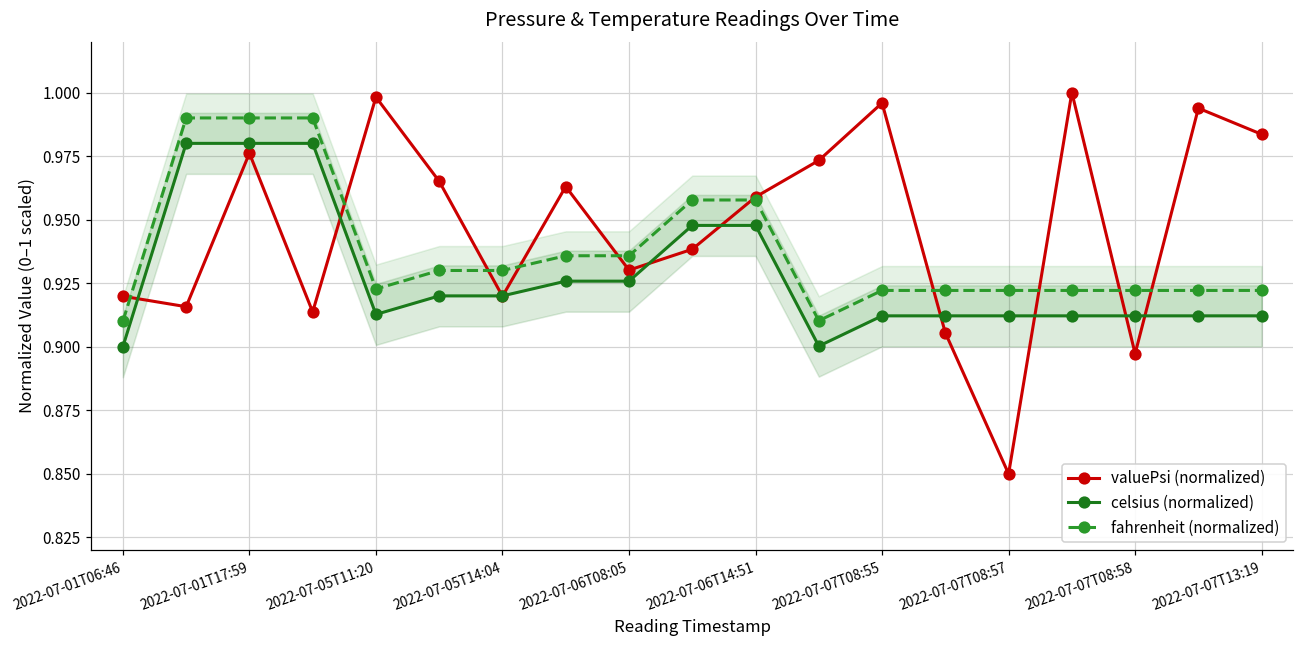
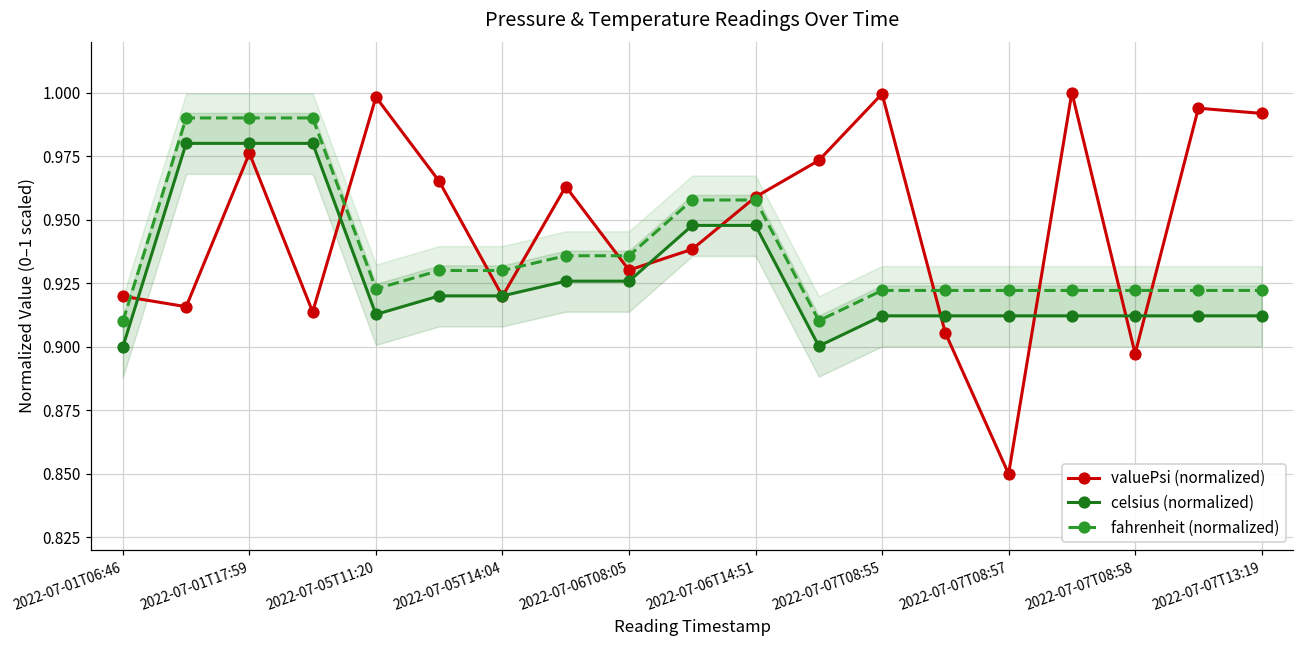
  {
    "valuePsi (normalized)": {
      "2022-07-01T17:59": 0.976,
      "2022-07-05T11:20": 0.998,
      "2022-07-06T08:05": 0.930,
-     "2022-07-07T08:55": 0.996,
-     "2022-07-07T13:19": 0.984
+     "2022-07-07T08:55": 0.999,
+     "2022-07-07T13:19": 0.992
    }
  }
